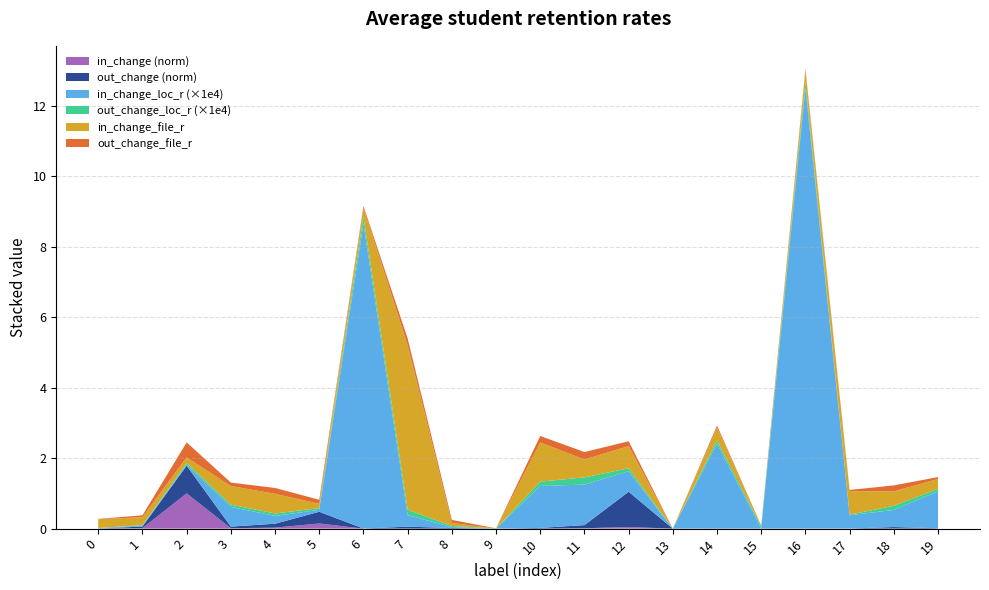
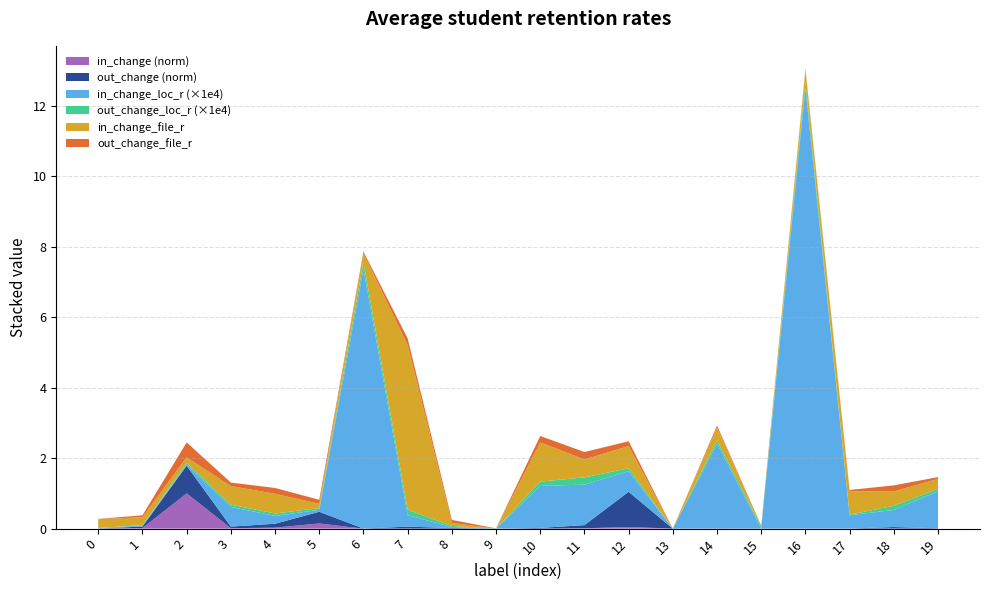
  {
    "in_change (norm)": {
      "2": 1.0,
      "5": 0.1
    },
    "out_change (norm)": {
      "4": 0.1,
      "11": 0.1,
      "12": 1.0
    },
    "in_change_loc_r (×1e4)": {
-     "6": 8.7,
+     "6": 7.4,
      "7": 0.3,
      "10": 1.2,
      "11": 1.1,
      "12": 0.6,
      "14": 2.4,
      "16": 12.5,
      "18": 0.5
    },
    "out_change_loc_r (×1e4)": {
      "6": 0.2,
      "7": 0.2,
      "10": 0.1,
      "11": 0.2,
      "12": 0.1,
      "14": 0.1,
      "16": 0.2,
      "18": 0.1
    },
    "in_change_file_r": {
      "2": 0.2,
      "3": 0.5,
      "4": 0.6,
      "5": 0.1,
      "7": 4.7,
      "8": 0.1,
      "10": 1.1,
      "11": 0.5,
      "12": 0.6,
      "18": 0.4
    },
    "out_change_file_r": {
      "2": 0.4,
      "3": 0.1,
      "4": 0.2,
      "5": 0.1,
      "7": 0.2,
      "8": 0.1,
      "10": 0.2,
      "11": 0.2,
      "12": 0.1,
      "18": 0.2
    }
  }
